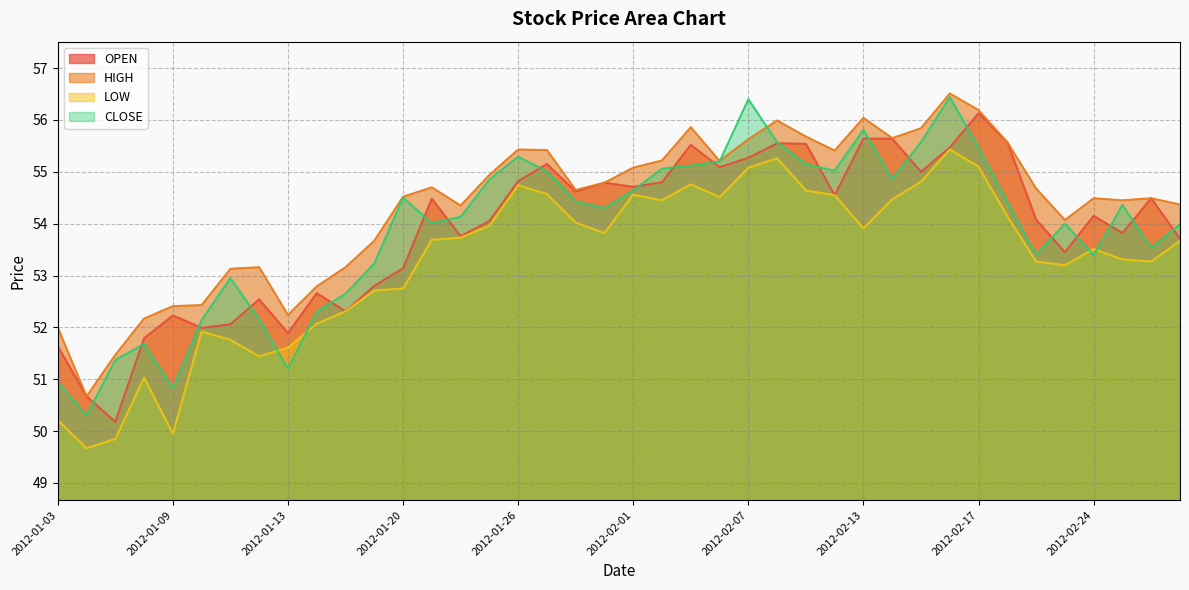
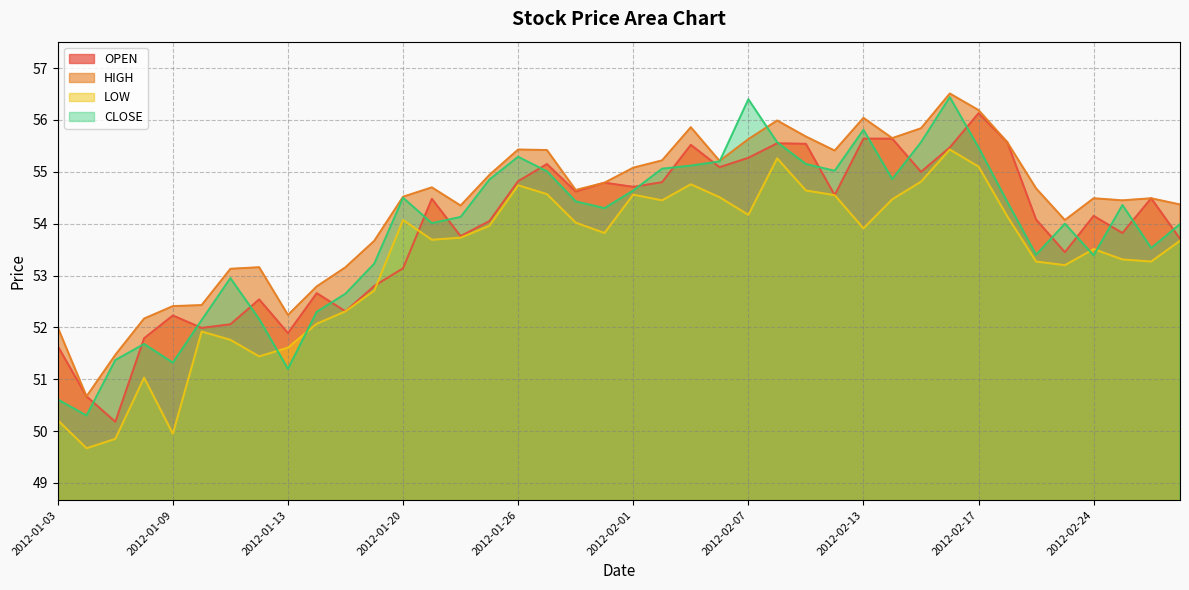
  {
    "LOW": {
      "2012-01-03": 50.2,
      "2012-01-09": 50.0,
      "2012-01-13": 51.6,
-     "2012-01-20": 52.8,
+     "2012-01-20": 54.1,
      "2012-01-26": 54.7,
      "2012-02-01": 54.6,
-     "2012-02-07": 55.1,
+     "2012-02-07": 54.2,
      "2012-02-13": 53.9,
      "2012-02-17": 55.1,
      "2012-02-24": 53.5
    },
    "CLOSE": {
-     "2012-01-03": 51.0,
-     "2012-01-09": 50.8,
+     "2012-01-03": 50.6,
+     "2012-01-09": 51.3,
      "2012-01-13": 51.2,
      "2012-01-26": 55.3,
      "2012-02-01": 54.6,
      "2012-02-07": 56.4,
      "2012-02-13": 55.8,
      "2012-02-17": 55.5,
      "2012-02-24": 53.4
    }
  }
